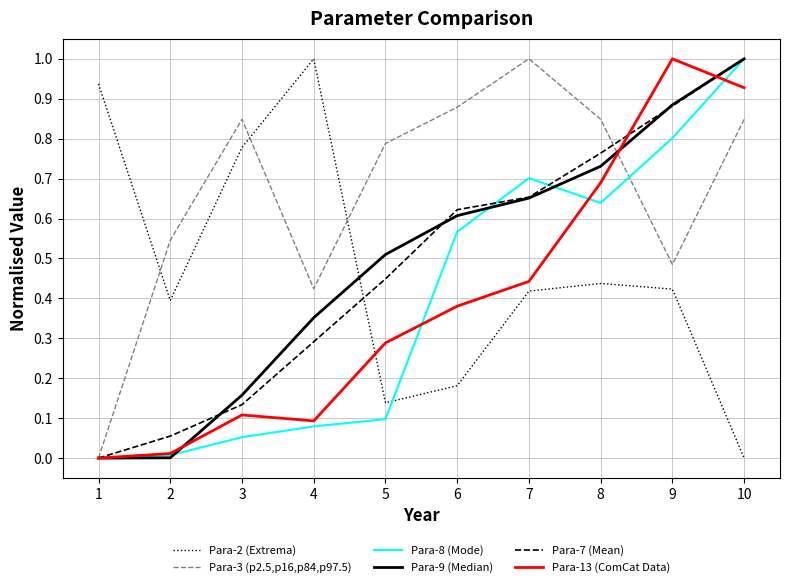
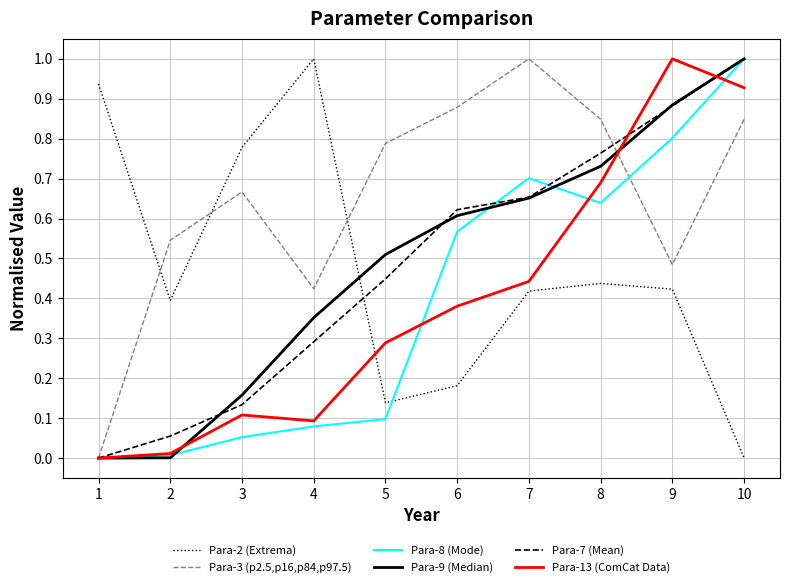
  {
    "Para-3 (p2.5,p16,p84,p97.5)": {
      "2": 0.55,
-     "3": 0.85,
+     "3": 0.67,
      "4": 0.42,
      "5": 0.79,
      "6": 0.88,
      "7": 1.00,
      "8": 0.85,
      "9": 0.48,
      "10": 0.85
    },
    "Para-8 (Mode)": {
      "3": 0.05,
      "4": 0.08,
      "5": 0.10,
      "6": 0.57,
      "7": 0.70,
      "8": 0.64,
      "9": 0.80
    },
    "Para-13 (ComCat Data)": {
      "3": 0.11,
      "4": 0.09,
      "5": 0.29,
      "6": 0.38,
      "7": 0.44,
      "8": 0.69,
      "9": 1.00,
      "10": 0.93
    }
  }
